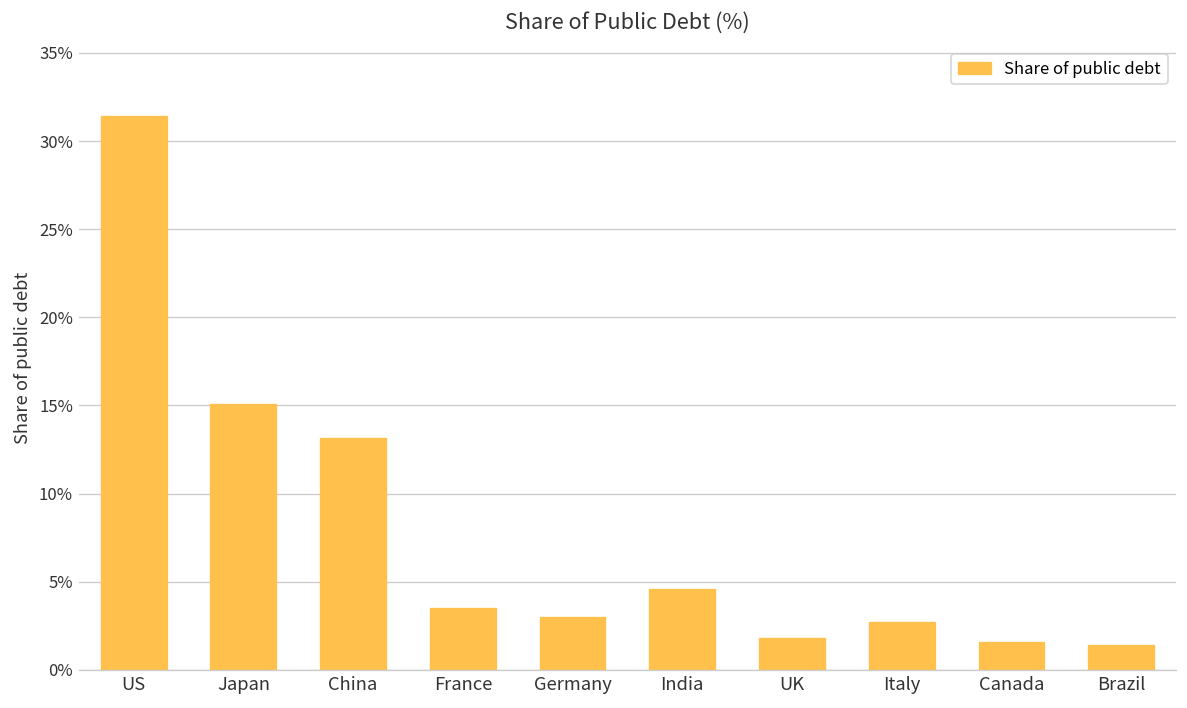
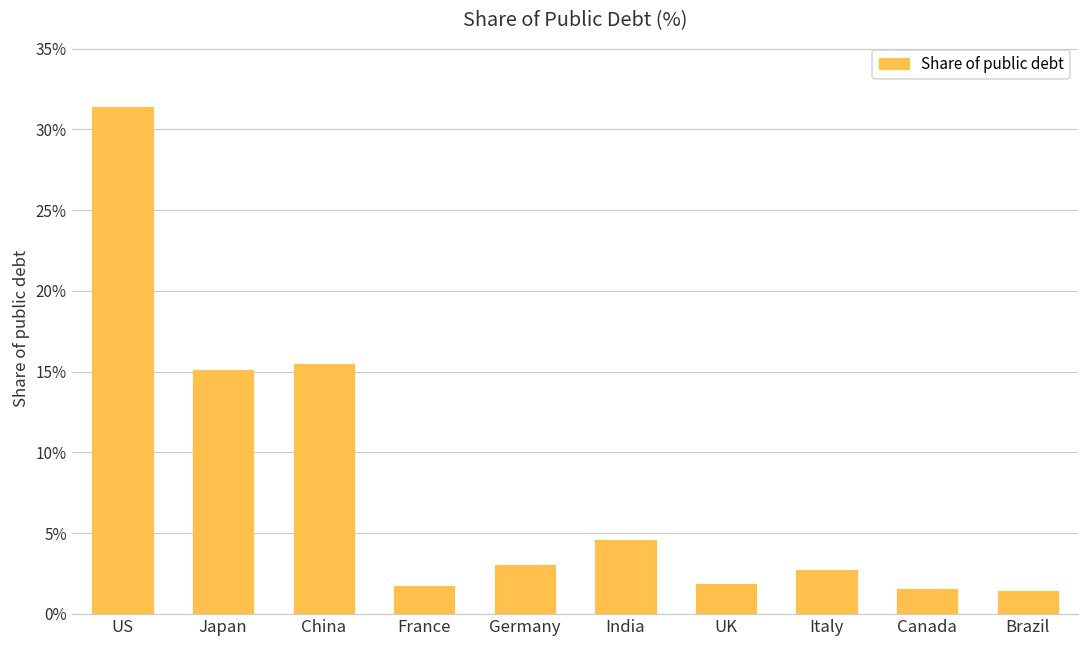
  {
    "US": "31.4%",
    "Japan": "15.1%",
-   "China": "13.1%",
-   "France": "3.5%",
+   "China": "15.5%",
+   "France": "1.7%",
    "Germany": "3.0%",
    "India": "4.6%",
    "UK": "1.8%",
    "Italy": "2.7%",
    "Canada": "1.6%",
    "Brazil": "1.4%"
  }
